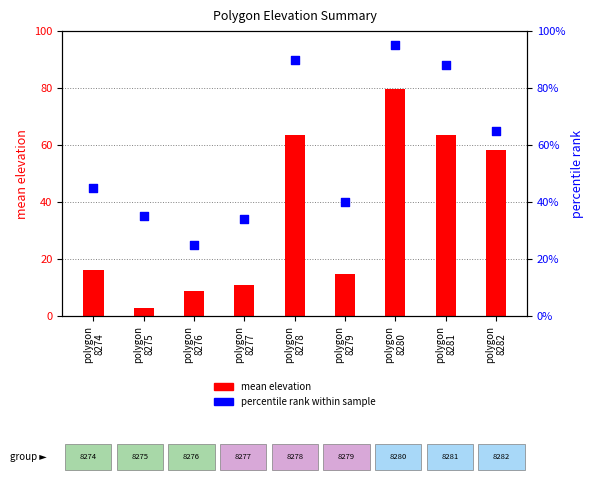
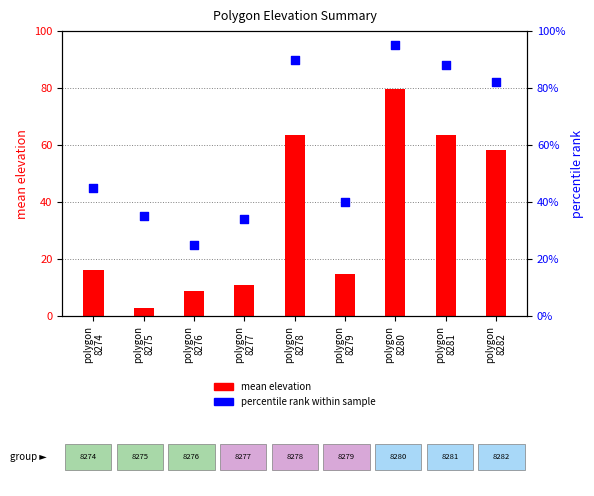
  {
    "mean elevation": {
      "polygon 8274": "16",
      "polygon 8275": "3",
      "polygon 8276": "9",
      "polygon 8277": "11",
      "polygon 8278": "63",
      "polygon 8279": "15",
      "polygon 8280": "80",
      "polygon 8281": "63",
      "polygon 8282": "58"
    },
    "percentile rank within sample": {
-     "polygon 8282": "65%"
+     "polygon 8282": "82%"
    }
  }
